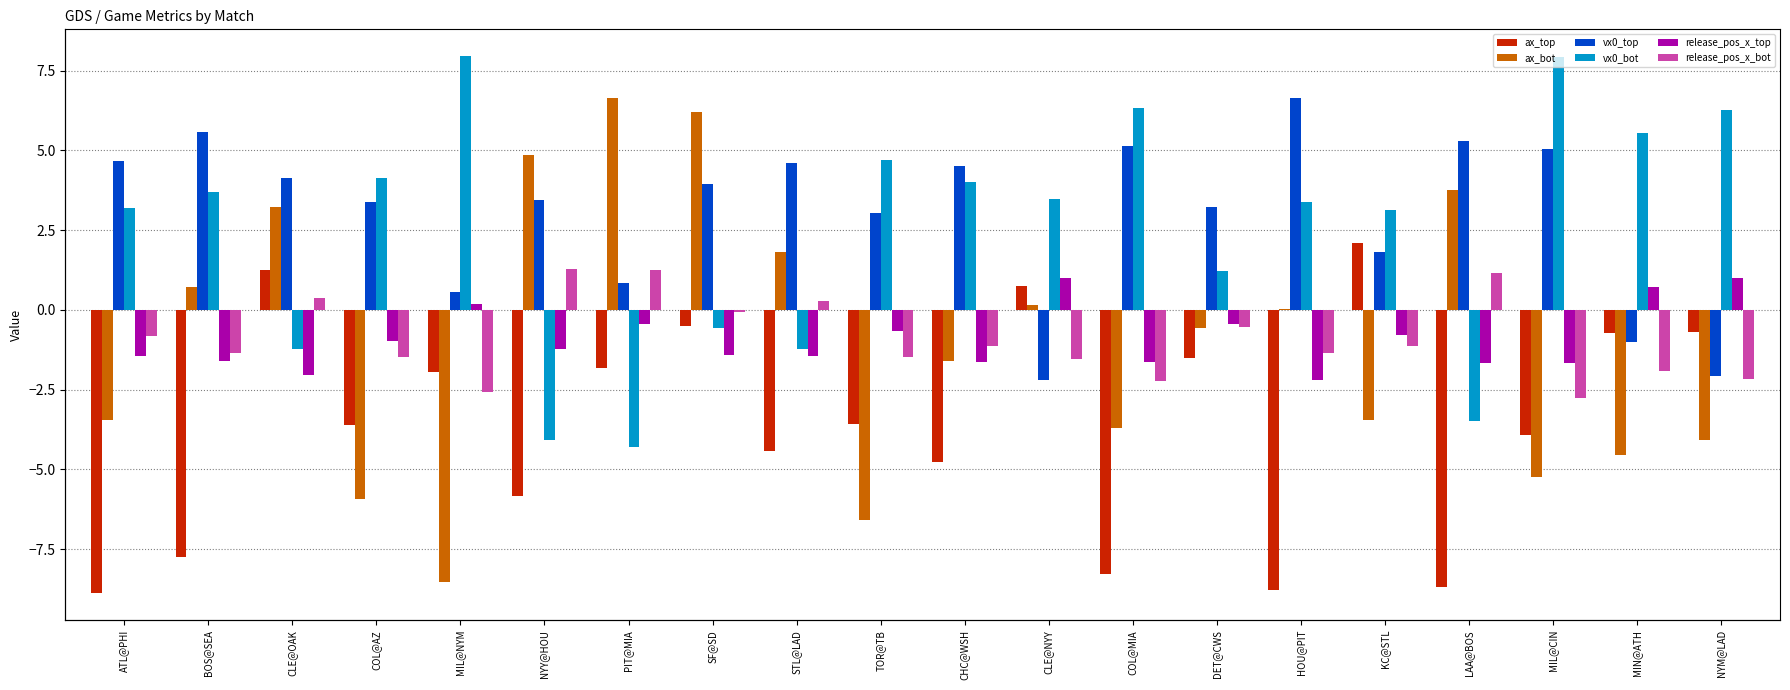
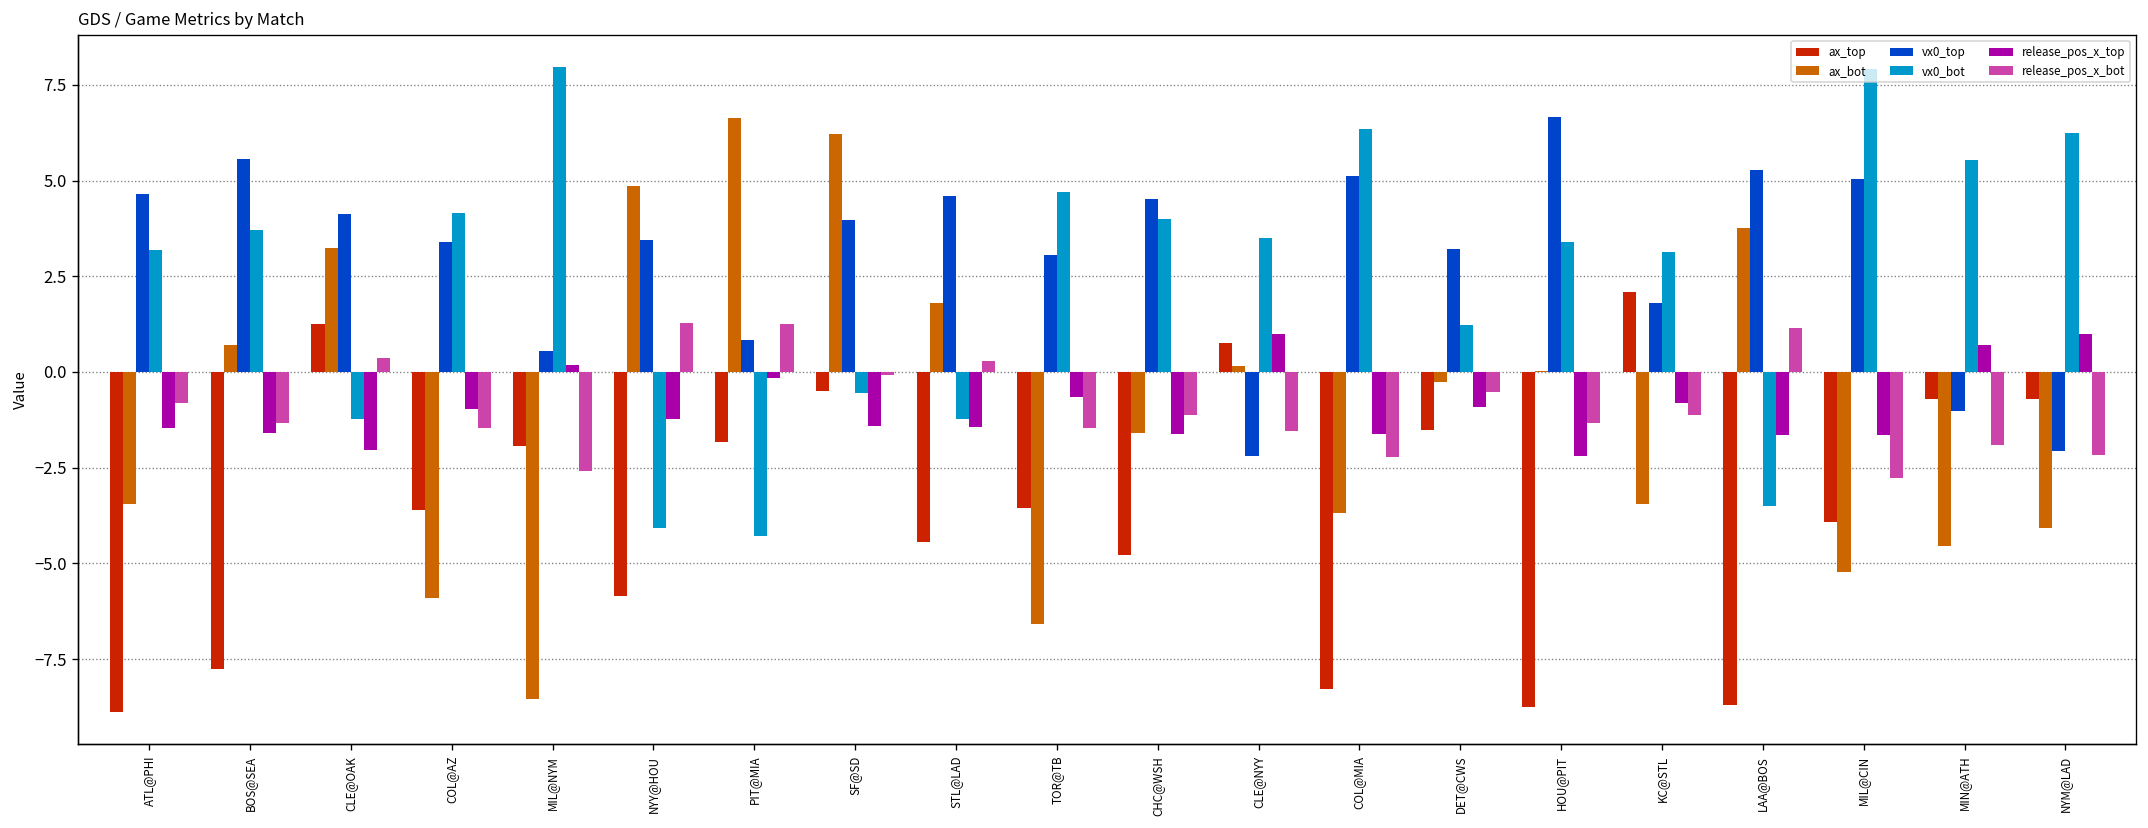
  {
    "ax_top": {
      "ATL@PHI": -8.9,
      "BOS@SEA": -7.8,
      "CLE@OAK": 1.2,
      "COL@AZ": -3.6,
      "MIL@NYM": -1.9,
      "NYY@HOU": -5.8,
      "PIT@MIA": -1.8,
      "SF@SD": -0.5,
      "STL@LAD": -4.4,
      "TOR@TB": -3.6,
      "CHC@WSH": -4.8,
      "CLE@NYY": 0.8,
      "COL@MIA": -8.3,
      "DET@CWS": -1.5,
      "HOU@PIT": -8.8,
      "KC@STL": 2.1,
      "LAA@BOS": -8.7,
      "MIL@CIN": -3.9,
      "MIN@ATH": -0.7,
      "NYM@LAD": -0.7
    },
    "ax_bot": {
      "ATL@PHI": -3.5,
      "BOS@SEA": 0.7,
      "CLE@OAK": 3.2,
      "COL@AZ": -5.9,
      "MIL@NYM": -8.5,
      "NYY@HOU": 4.8,
      "PIT@MIA": 6.6,
      "SF@SD": 6.2,
      "STL@LAD": 1.8,
      "TOR@TB": -6.6,
      "CHC@WSH": -1.6,
      "CLE@NYY": 0.1,
      "COL@MIA": -3.7,
-     "DET@CWS": -0.6,
+     "DET@CWS": -0.3,
      "KC@STL": -3.4,
      "LAA@BOS": 3.8,
      "MIL@CIN": -5.2,
      "MIN@ATH": -4.5,
      "NYM@LAD": -4.1
    },
    "vx0_top": {
      "ATL@PHI": 4.7,
      "BOS@SEA": 5.6,
      "CLE@OAK": 4.1,
      "COL@AZ": 3.4,
      "MIL@NYM": 0.6,
      "NYY@HOU": 3.4,
      "PIT@MIA": 0.8,
      "SF@SD": 4.0,
      "STL@LAD": 4.6,
      "TOR@TB": 3.0,
      "CHC@WSH": 4.5,
      "CLE@NYY": -2.2,
      "COL@MIA": 5.1,
      "DET@CWS": 3.2,
      "HOU@PIT": 6.7,
      "KC@STL": 1.8,
      "LAA@BOS": 5.3,
      "MIL@CIN": 5.0,
      "MIN@ATH": -1.0,
      "NYM@LAD": -2.1
    },
    "vx0_bot": {
      "ATL@PHI": 3.2,
      "BOS@SEA": 3.7,
      "CLE@OAK": -1.2,
      "COL@AZ": 4.1,
      "MIL@NYM": 8.0,
      "NYY@HOU": -4.1,
      "PIT@MIA": -4.3,
      "SF@SD": -0.6,
      "STL@LAD": -1.2,
      "TOR@TB": 4.7,
      "CHC@WSH": 4.0,
      "CLE@NYY": 3.5,
      "COL@MIA": 6.3,
      "DET@CWS": 1.2,
      "HOU@PIT": 3.4,
      "KC@STL": 3.1,
      "LAA@BOS": -3.5,
      "MIN@ATH": 5.5,
      "NYM@LAD": 6.3
    },
    "release_pos_x_top": {
      "ATL@PHI": -1.5,
      "BOS@SEA": -1.6,
      "CLE@OAK": -2.0,
      "COL@AZ": -1.0,
      "MIL@NYM": 0.2,
      "NYY@HOU": -1.2,
-     "PIT@MIA": -0.4,
+     "PIT@MIA": -0.2,
      "SF@SD": -1.4,
      "STL@LAD": -1.4,
      "TOR@TB": -0.7,
      "CHC@WSH": -1.6,
      "CLE@NYY": 1.0,
      "COL@MIA": -1.6,
-     "DET@CWS": -0.4,
+     "DET@CWS": -0.9,
      "HOU@PIT": -2.2,
      "KC@STL": -0.8,
      "LAA@BOS": -1.7,
      "MIL@CIN": -1.7,
      "MIN@ATH": 0.7,
      "NYM@LAD": 1.0
    },
    "release_pos_x_bot": {
      "ATL@PHI": -0.8,
      "BOS@SEA": -1.3,
      "CLE@OAK": 0.4,
      "COL@AZ": -1.5,
      "MIL@NYM": -2.6,
      "NYY@HOU": 1.3,
      "PIT@MIA": 1.3,
      "STL@LAD": 0.3,
      "TOR@TB": -1.5,
      "CHC@WSH": -1.1,
      "CLE@NYY": -1.5,
      "COL@MIA": -2.2,
      "DET@CWS": -0.5,
      "HOU@PIT": -1.3,
      "KC@STL": -1.1,
      "LAA@BOS": 1.2,
      "MIL@CIN": -2.8,
      "MIN@ATH": -1.9,
      "NYM@LAD": -2.2
    }
  }
